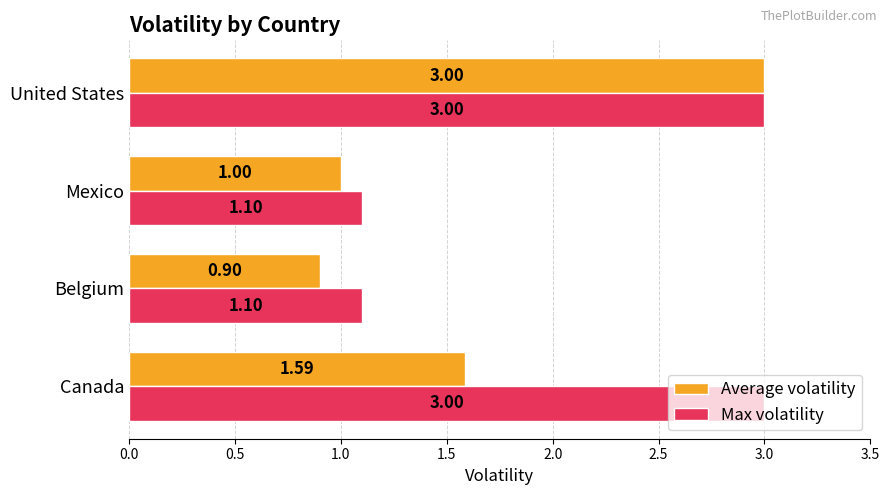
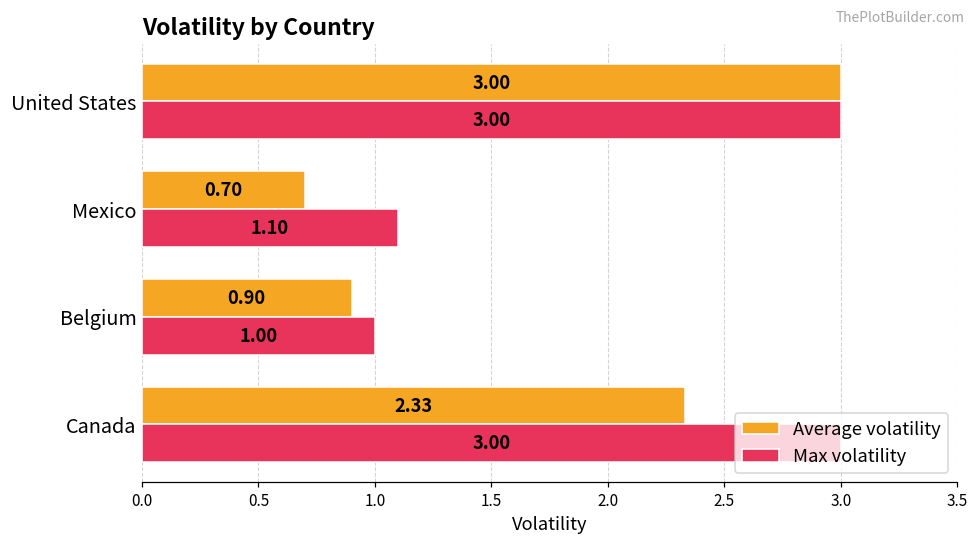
  {
    "Average volatility": {
      "United States": 3.00,
-     "Mexico": 1.00,
+     "Mexico": 0.70,
      "Belgium": 0.90,
-     "Canada": 1.59
+     "Canada": 2.33
    },
    "Max volatility": {
      "United States": 3.00,
      "Mexico": 1.10,
-     "Belgium": 1.10
+     "Belgium": 1.00
    }
  }
